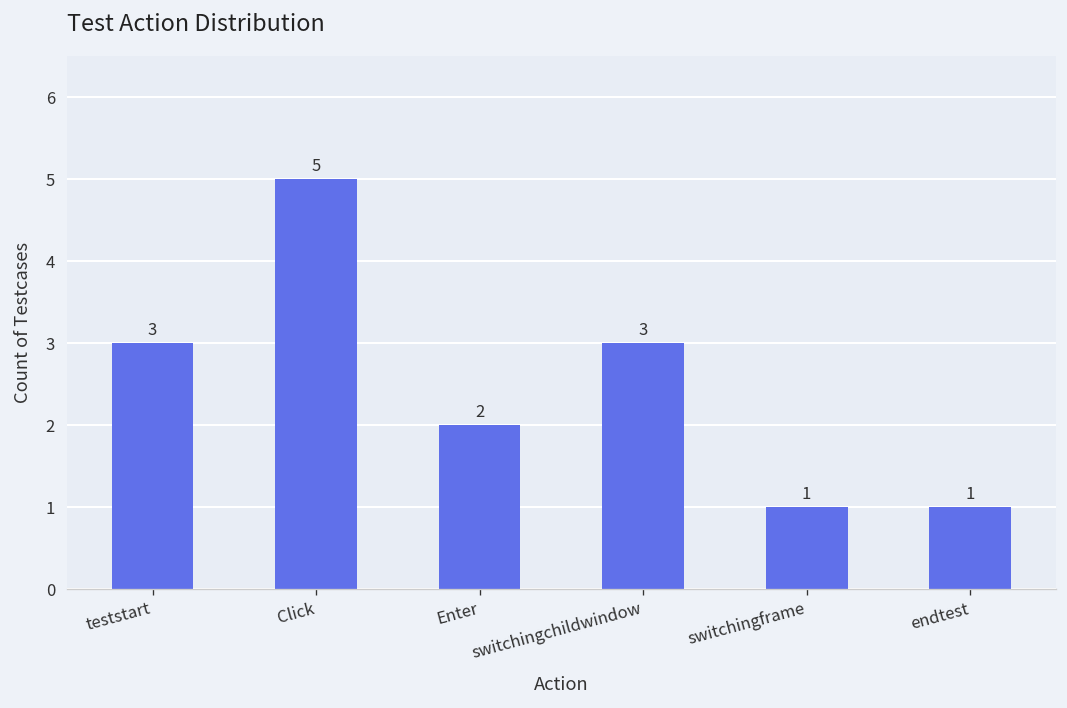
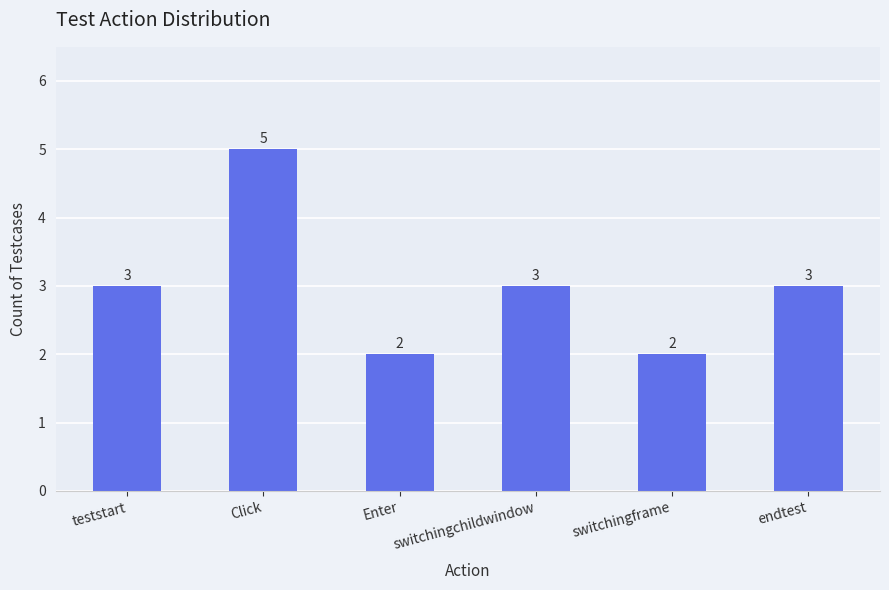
  {
    "teststart": 3,
    "Click": 5,
    "Enter": 2,
    "switchingchildwindow": 3,
-   "switchingframe": 1,
-   "endtest": 1
+   "switchingframe": 2,
+   "endtest": 3
  }
